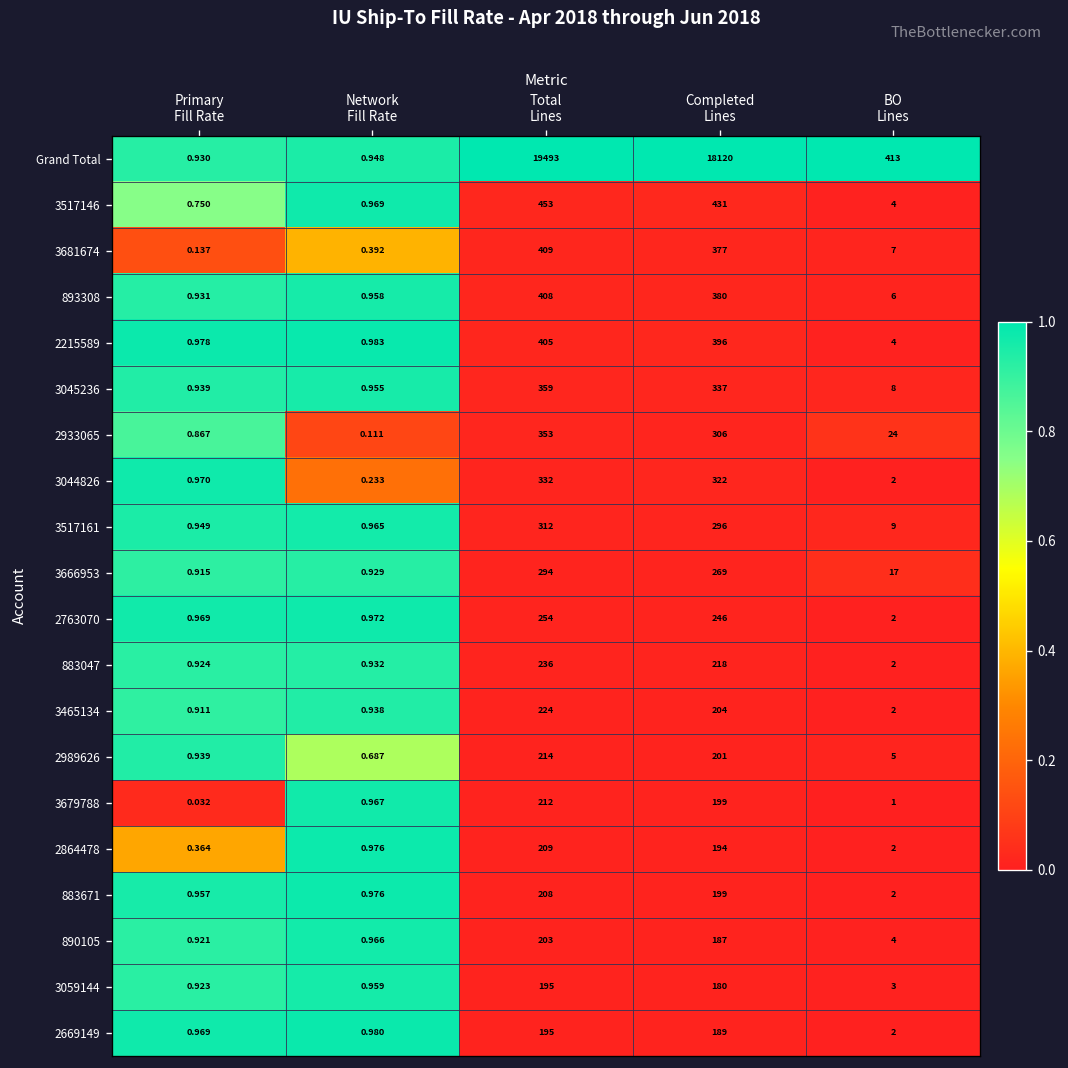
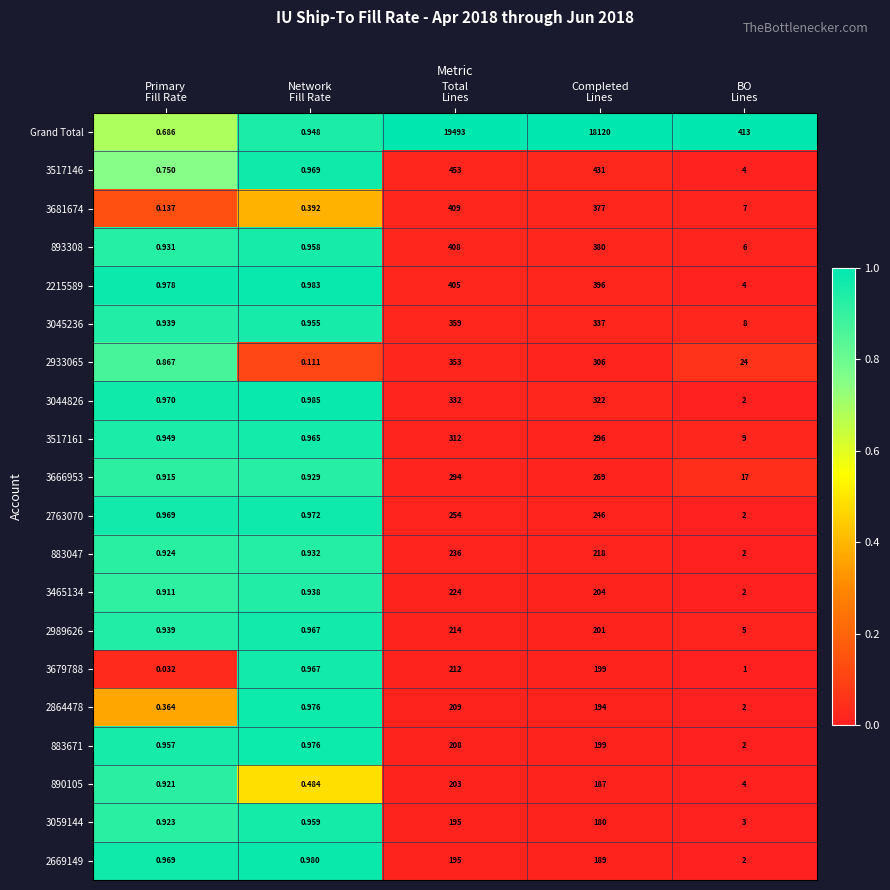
  {
    "Grand Total": {
-     "Primary Fill Rate": 0.930,
+     "Primary Fill Rate": 0.686,
      "Network Fill Rate": 0.948,
      "Total Lines": 19493,
      "Completed Lines": 18120,
      "BO Lines": 413
    },
    "3517146": {
      "Primary Fill Rate": 0.750,
      "Network Fill Rate": 0.969,
      "Total Lines": 453,
      "Completed Lines": 431,
      "BO Lines": 4
    },
    "3681674": {
      "Primary Fill Rate": 0.137,
      "Network Fill Rate": 0.392,
      "Total Lines": 409,
      "Completed Lines": 377,
      "BO Lines": 7
    },
    "893308": {
      "Primary Fill Rate": 0.931,
      "Network Fill Rate": 0.958,
      "Total Lines": 408,
      "Completed Lines": 380,
      "BO Lines": 6
    },
    "2215589": {
      "Primary Fill Rate": 0.978,
      "Network Fill Rate": 0.983,
      "Total Lines": 405,
      "Completed Lines": 396,
      "BO Lines": 4
    },
    "3045236": {
      "Primary Fill Rate": 0.939,
      "Network Fill Rate": 0.955,
      "Total Lines": 359,
      "Completed Lines": 337,
      "BO Lines": 8
    },
    "2933065": {
      "Primary Fill Rate": 0.867,
      "Network Fill Rate": 0.111,
      "Total Lines": 353,
      "Completed Lines": 306,
      "BO Lines": 24
    },
    "3044826": {
      "Primary Fill Rate": 0.970,
-     "Network Fill Rate": 0.233,
+     "Network Fill Rate": 0.985,
      "Total Lines": 332,
      "Completed Lines": 322,
      "BO Lines": 2
    },
    "3517161": {
      "Primary Fill Rate": 0.949,
      "Network Fill Rate": 0.965,
      "Total Lines": 312,
      "Completed Lines": 296,
      "BO Lines": 9
    },
    "3666953": {
      "Primary Fill Rate": 0.915,
      "Network Fill Rate": 0.929,
      "Total Lines": 294,
      "Completed Lines": 269,
      "BO Lines": 17
    },
    "2763070": {
      "Primary Fill Rate": 0.969,
      "Network Fill Rate": 0.972,
      "Total Lines": 254,
      "Completed Lines": 246,
      "BO Lines": 2
    },
    "883047": {
      "Primary Fill Rate": 0.924,
      "Network Fill Rate": 0.932,
      "Total Lines": 236,
      "Completed Lines": 218,
      "BO Lines": 2
    },
    "3465134": {
      "Primary Fill Rate": 0.911,
      "Network Fill Rate": 0.938,
      "Total Lines": 224,
      "Completed Lines": 204,
      "BO Lines": 2
    },
    "2989626": {
      "Primary Fill Rate": 0.939,
-     "Network Fill Rate": 0.687,
+     "Network Fill Rate": 0.967,
      "Total Lines": 214,
      "Completed Lines": 201,
      "BO Lines": 5
    },
    "3679788": {
      "Primary Fill Rate": 0.032,
      "Network Fill Rate": 0.967,
      "Total Lines": 212,
      "Completed Lines": 199,
      "BO Lines": 1
    },
    "2864478": {
      "Primary Fill Rate": 0.364,
      "Network Fill Rate": 0.976,
      "Total Lines": 209,
      "Completed Lines": 194,
      "BO Lines": 2
    },
    "883671": {
      "Primary Fill Rate": 0.957,
      "Network Fill Rate": 0.976,
      "Total Lines": 208,
      "Completed Lines": 199,
      "BO Lines": 2
    },
    "890105": {
      "Primary Fill Rate": 0.921,
-     "Network Fill Rate": 0.966,
+     "Network Fill Rate": 0.484,
      "Total Lines": 203,
      "Completed Lines": 187,
      "BO Lines": 4
    },
    "3059144": {
      "Primary Fill Rate": 0.923,
      "Network Fill Rate": 0.959,
      "Total Lines": 195,
      "Completed Lines": 180,
      "BO Lines": 3
    },
    "2669149": {
      "Primary Fill Rate": 0.969,
      "Network Fill Rate": 0.980,
      "Total Lines": 195,
      "Completed Lines": 189,
      "BO Lines": 2
    }
  }
